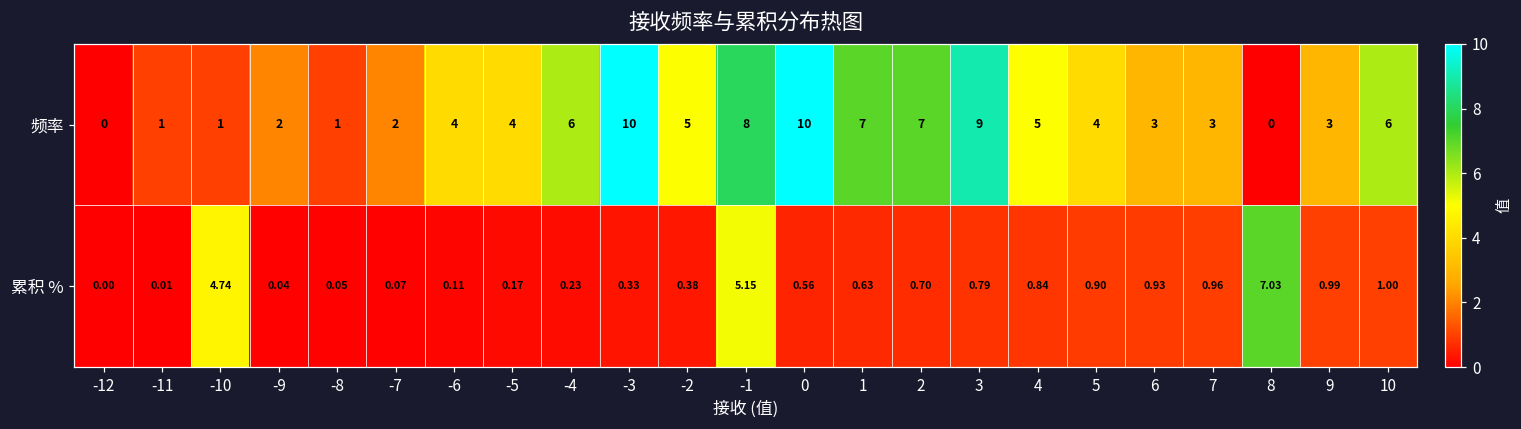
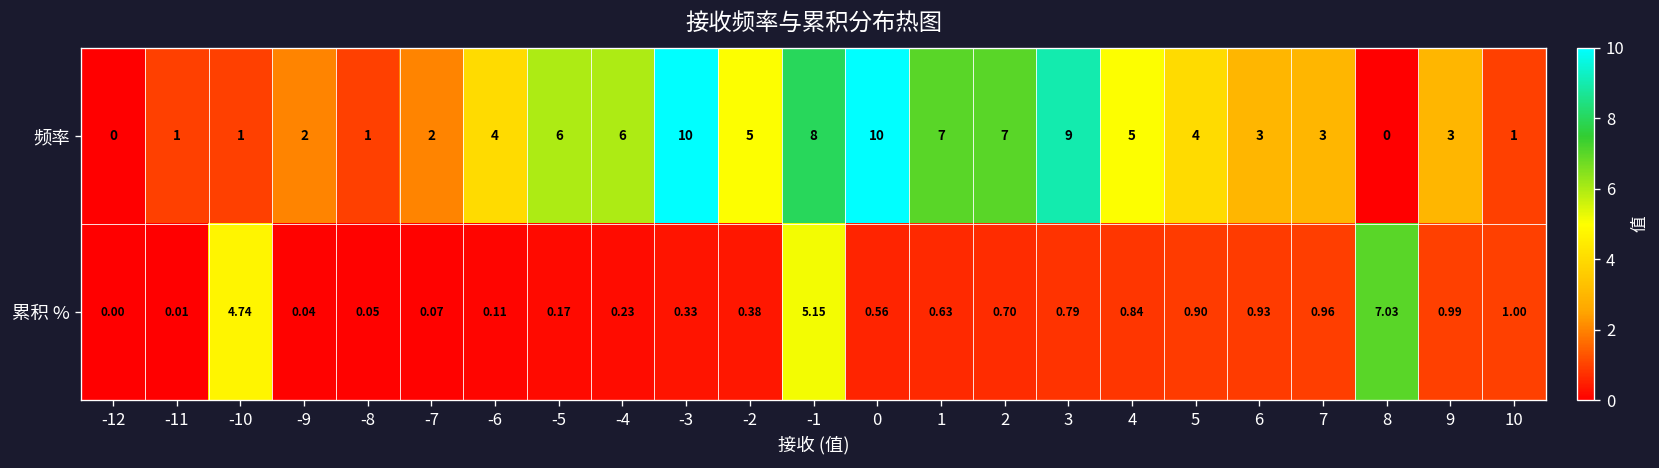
  {
    "频率": {
      "-12": 0,
      "-11": 1,
      "-10": 1,
      "-9": 2,
      "-8": 1,
      "-7": 2,
      "-6": 4,
-     "-5": 4,
+     "-5": 6,
      "-4": 6,
      "-3": 10,
      "-2": 5,
      "-1": 8,
      "0": 10,
      "1": 7,
      "2": 7,
      "3": 9,
      "4": 5,
      "5": 4,
      "6": 3,
      "7": 3,
      "8": 0,
      "9": 3,
-     "10": 6
+     "10": 1
    },
    "累积 %": {
      "-12": 0.00,
      "-11": 0.01,
      "-10": 4.74,
      "-9": 0.04,
      "-8": 0.05,
      "-7": 0.07,
      "-6": 0.11,
      "-5": 0.17,
      "-4": 0.23,
      "-3": 0.33,
      "-2": 0.38,
      "-1": 5.15,
      "0": 0.56,
      "1": 0.63,
      "2": 0.70,
      "3": 0.79,
      "4": 0.84,
      "5": 0.90,
      "6": 0.93,
      "7": 0.96,
      "8": 7.03,
      "9": 0.99,
      "10": 1.00
    }
  }
